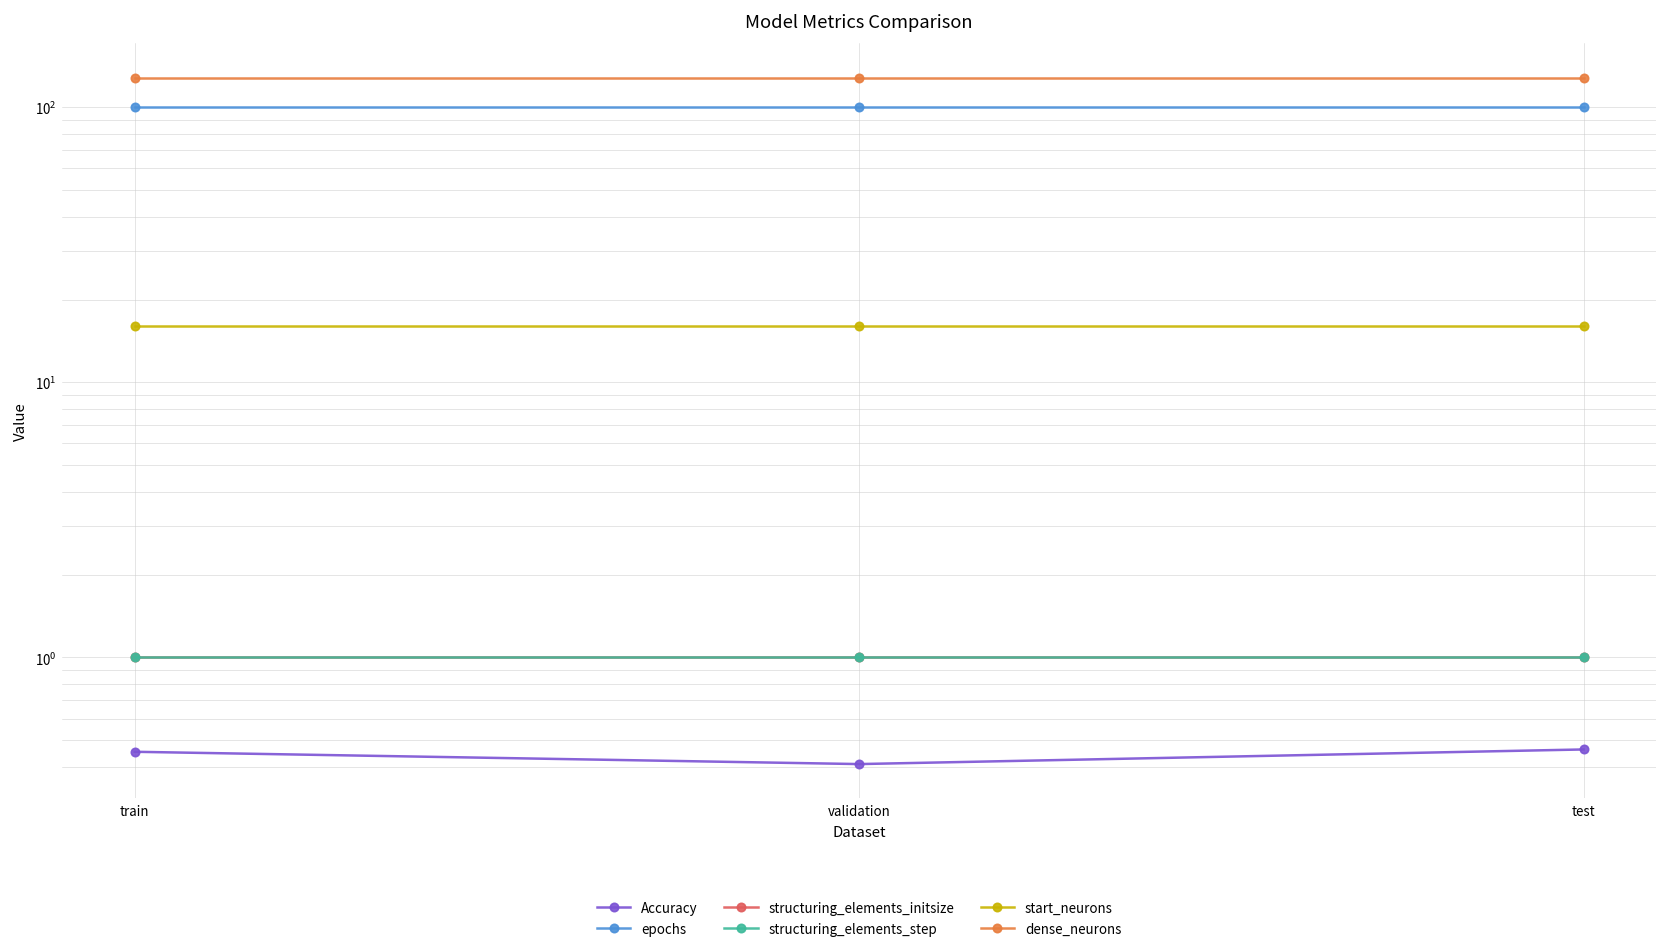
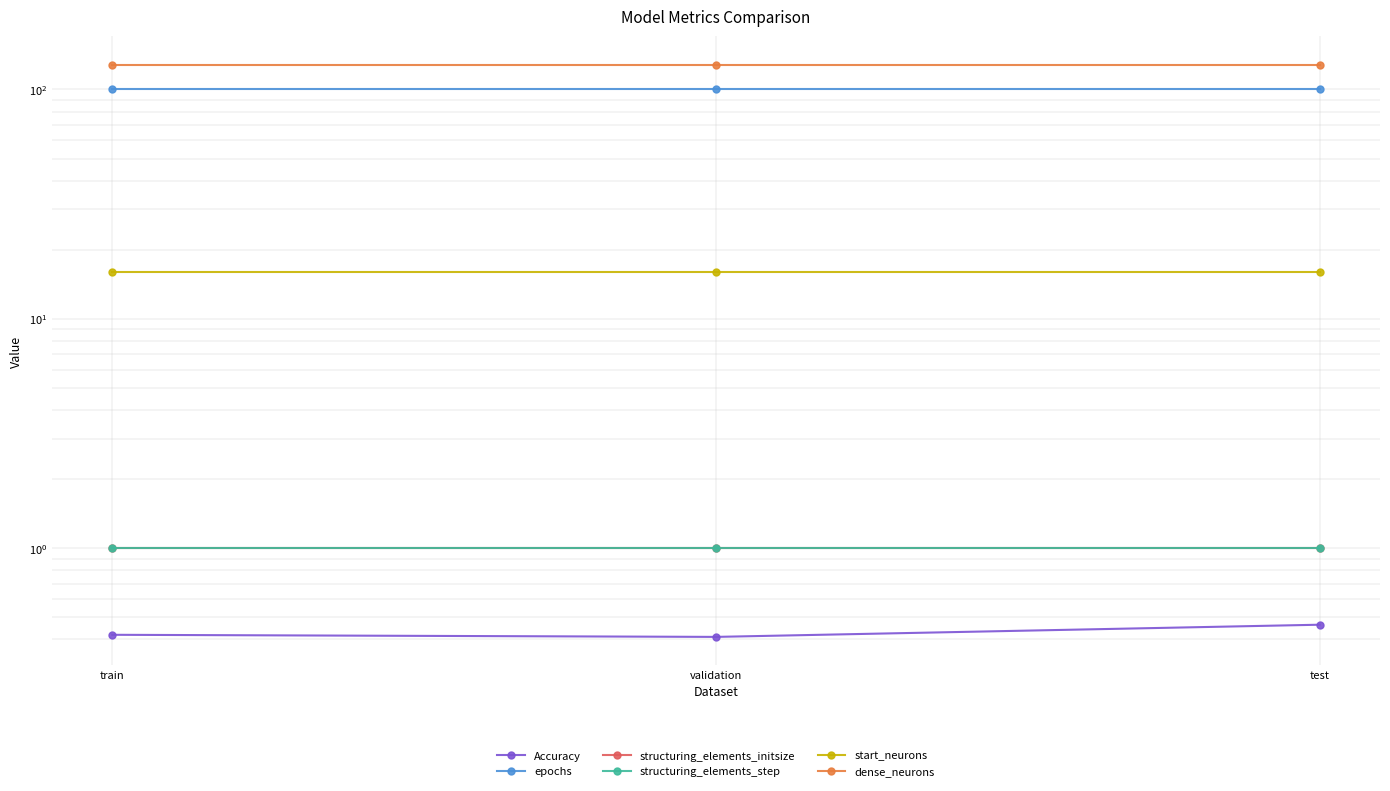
  {
    "Accuracy": {
-     "train": 0.45,
+     "train": 0.42,
      "validation": 0.41,
      "test": 0.46
    },
    "epochs": {
      "train": 100,
      "validation": 100,
      "test": 100
    },
    "structuring_elements_step": {
      "train": 1.0,
      "validation": 1.0,
      "test": 1.0
    },
    "start_neurons": {
      "train": 16,
      "validation": 16,
      "test": 16
    },
    "dense_neurons": {
      "train": 130,
      "validation": 130,
      "test": 130
    }
  }
